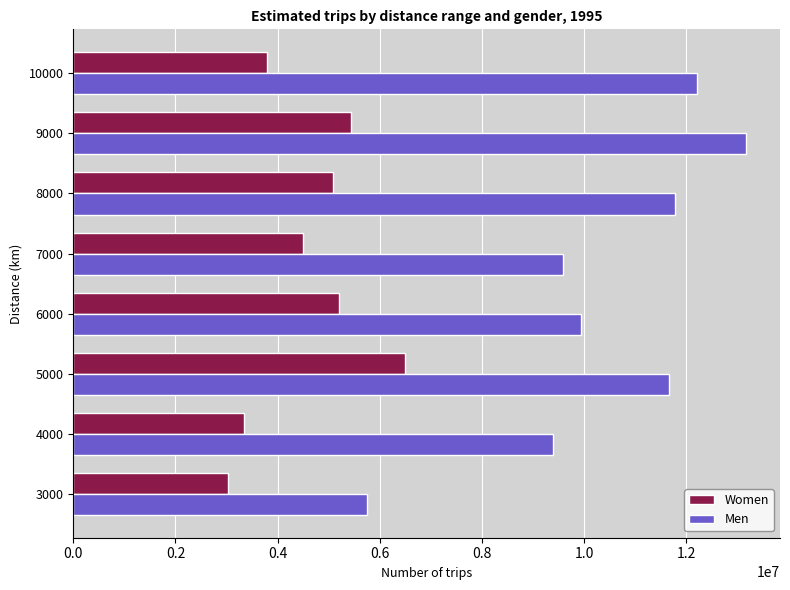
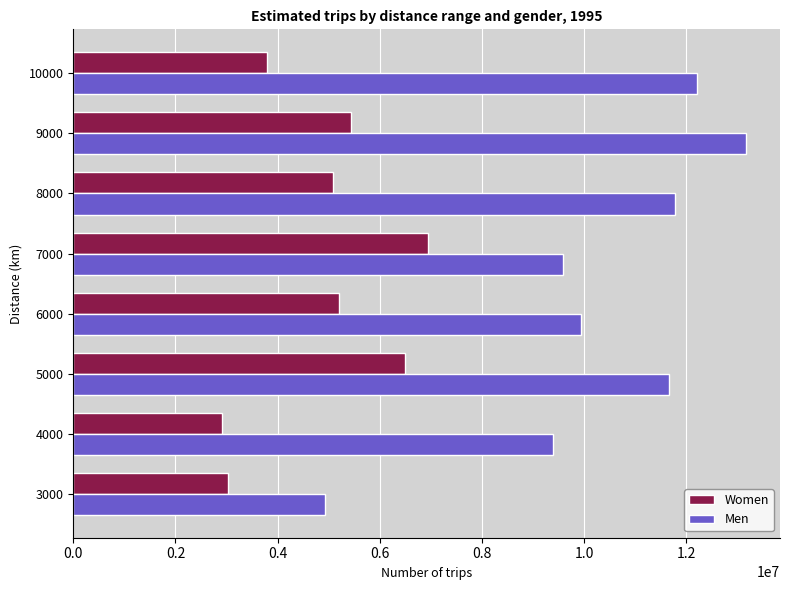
  {
    "Women": {
      "10000": 3800000,
      "9000": 5400000,
      "8000": 5100000,
-     "7000": 4500000,
+     "7000": 6900000,
      "6000": 5200000,
      "5000": 6500000,
-     "4000": 3300000,
+     "4000": 2900000,
      "3000": 3000000
    },
    "Men": {
      "10000": 12200000,
      "9000": 13200000,
      "8000": 11800000,
      "7000": 9600000,
      "6000": 9900000,
      "5000": 11700000,
      "4000": 9400000,
-     "3000": 5700000
+     "3000": 4900000
    }
  }
